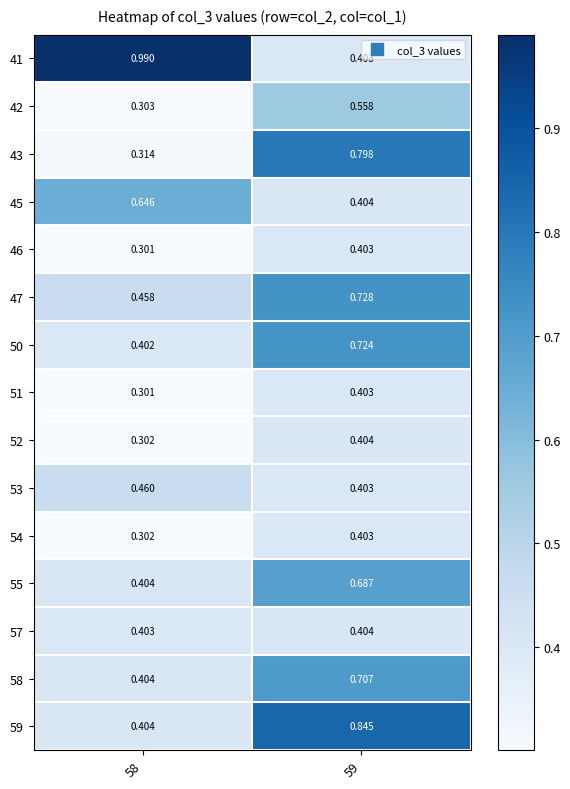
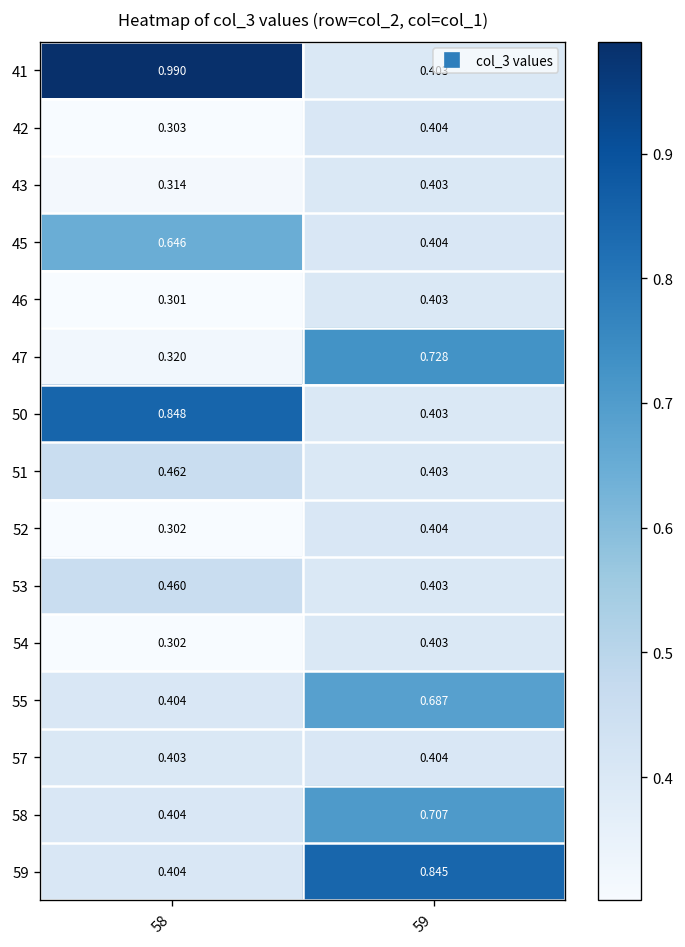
  {
    "41": {
      "58": 0.990
    },
    "42": {
      "58": 0.303,
-     "59": 0.558
+     "59": 0.404
    },
    "43": {
      "58": 0.314,
-     "59": 0.798
+     "59": 0.403
    },
    "45": {
      "58": 0.646,
      "59": 0.404
    },
    "46": {
      "58": 0.301,
      "59": 0.403
    },
    "47": {
-     "58": 0.458,
+     "58": 0.320,
      "59": 0.728
    },
    "50": {
-     "58": 0.402,
-     "59": 0.724
+     "58": 0.848,
+     "59": 0.403
    },
    "51": {
-     "58": 0.301,
+     "58": 0.462,
      "59": 0.403
    },
    "52": {
      "58": 0.302,
      "59": 0.404
    },
    "53": {
      "58": 0.460,
      "59": 0.403
    },
    "54": {
      "58": 0.302,
      "59": 0.403
    },
    "55": {
      "58": 0.404,
      "59": 0.687
    },
    "57": {
      "58": 0.403,
      "59": 0.404
    },
    "58": {
      "58": 0.404,
      "59": 0.707
    },
    "59": {
      "58": 0.404,
      "59": 0.845
    }
  }
